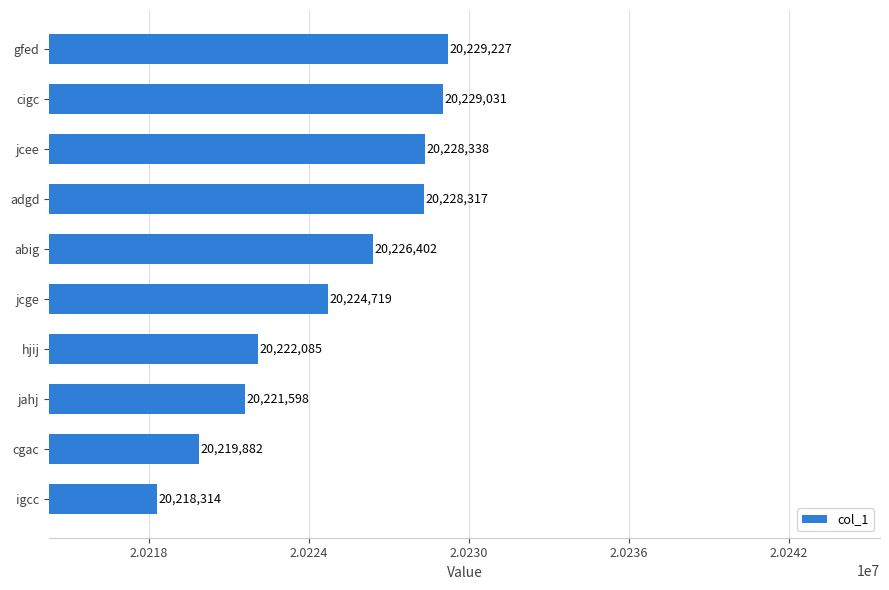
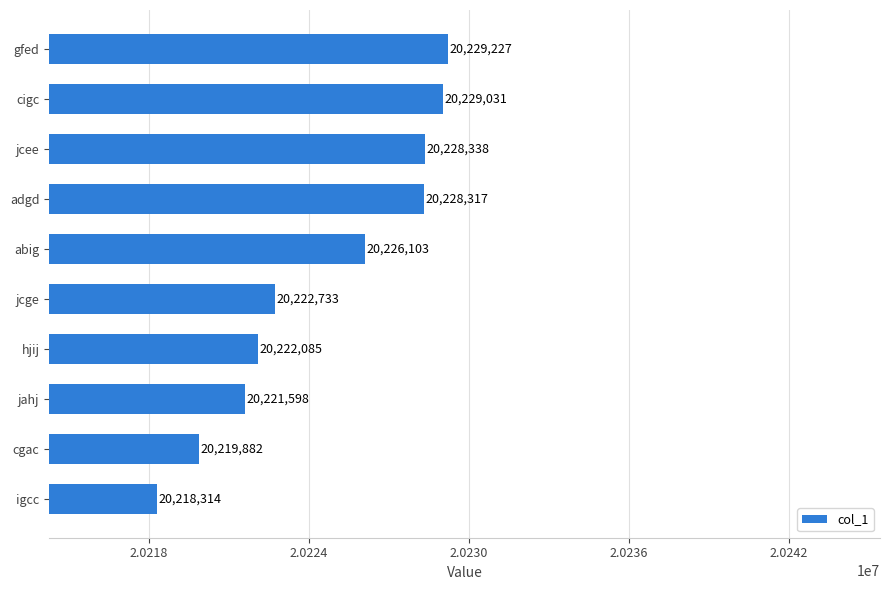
  {
    "gfed": "20,229,227",
    "cigc": "20,229,031",
    "jcee": "20,228,338",
    "adgd": "20,228,317",
-   "abig": "20,226,402",
-   "jcge": "20,224,719",
+   "abig": "20,226,103",
+   "jcge": "20,222,733",
    "hjij": "20,222,085",
    "jahj": "20,221,598",
    "cgac": "20,219,882",
    "igcc": "20,218,314"
  }
